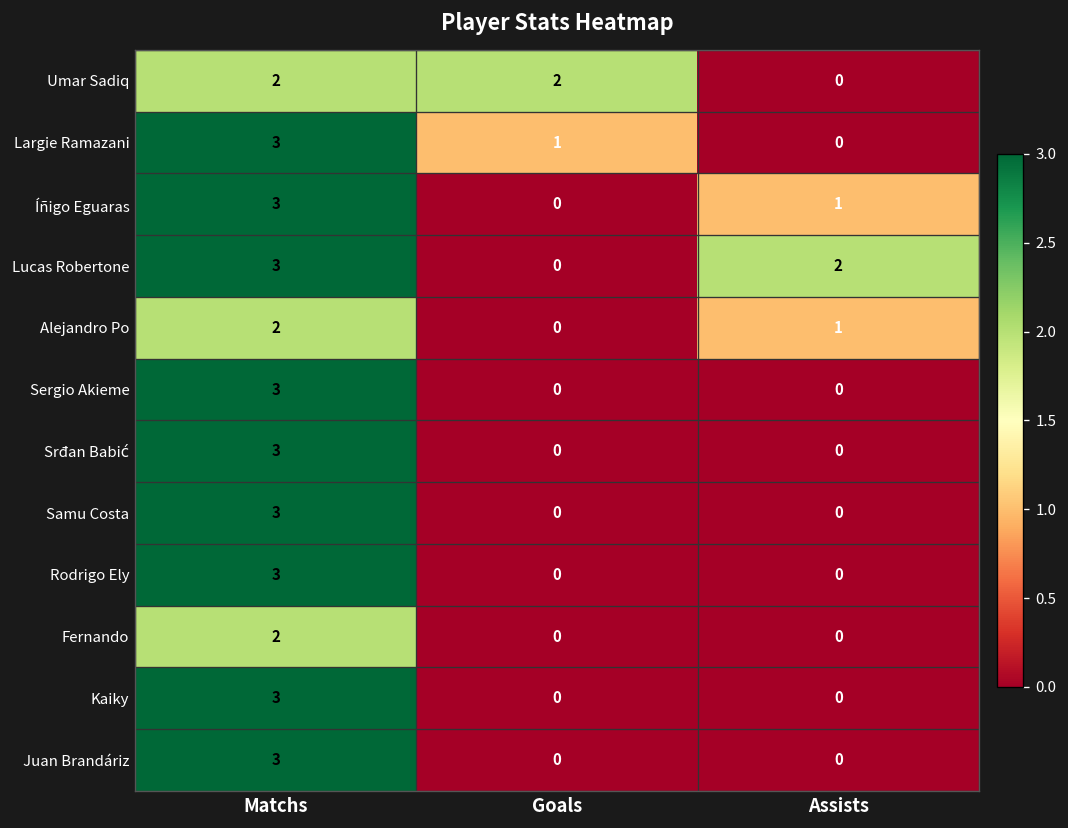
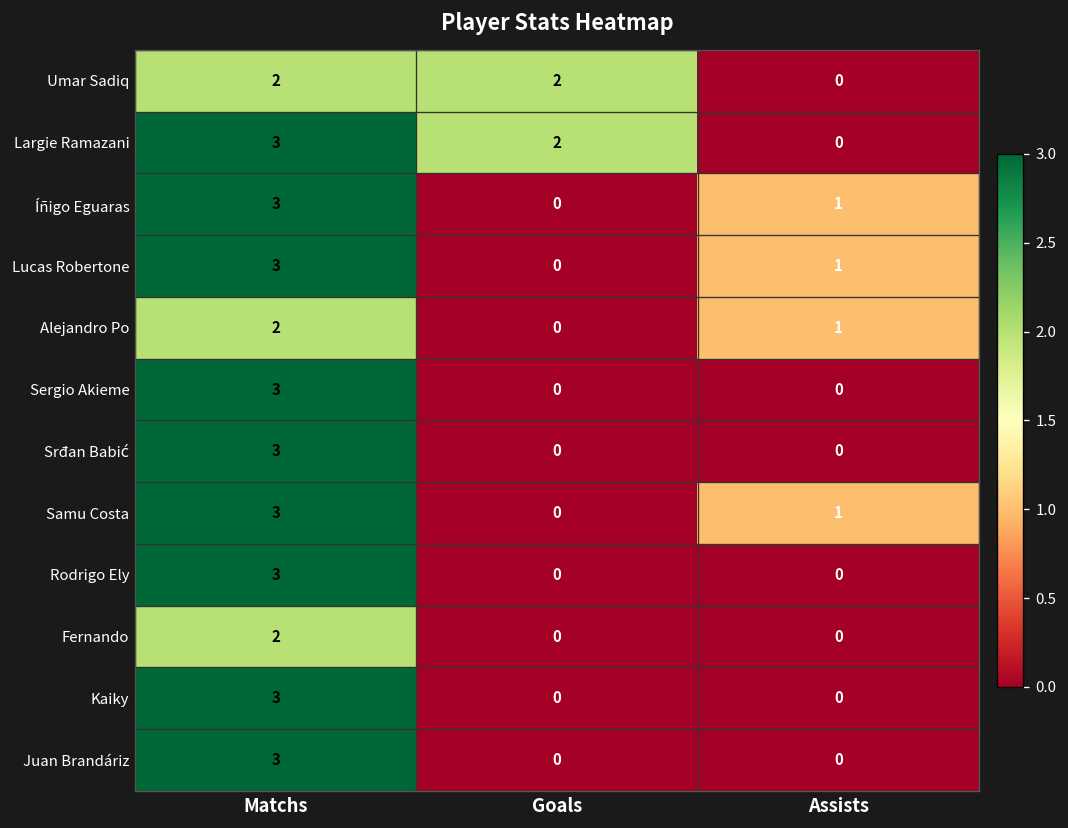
  {
    "Umar Sadiq": {
      "Matchs": 2,
      "Goals": 2,
      "Assists": 0
    },
    "Largie Ramazani": {
      "Matchs": 3,
-     "Goals": 1,
+     "Goals": 2,
      "Assists": 0
    },
    "Íñigo Eguaras": {
      "Matchs": 3,
      "Goals": 0,
      "Assists": 1
    },
    "Lucas Robertone": {
      "Matchs": 3,
      "Goals": 0,
-     "Assists": 2
+     "Assists": 1
    },
    "Alejandro Po": {
      "Matchs": 2,
      "Goals": 0,
      "Assists": 1
    },
    "Sergio Akieme": {
      "Matchs": 3,
      "Goals": 0,
      "Assists": 0
    },
    "Srđan Babić": {
      "Matchs": 3,
      "Goals": 0,
      "Assists": 0
    },
    "Samu Costa": {
      "Matchs": 3,
      "Goals": 0,
-     "Assists": 0
+     "Assists": 1
    },
    "Rodrigo Ely": {
      "Matchs": 3,
      "Goals": 0,
      "Assists": 0
    },
    "Fernando": {
      "Matchs": 2,
      "Goals": 0,
      "Assists": 0
    },
    "Kaiky": {
      "Matchs": 3,
      "Goals": 0,
      "Assists": 0
    },
    "Juan Brandáriz": {
      "Matchs": 3,
      "Goals": 0,
      "Assists": 0
    }
  }
